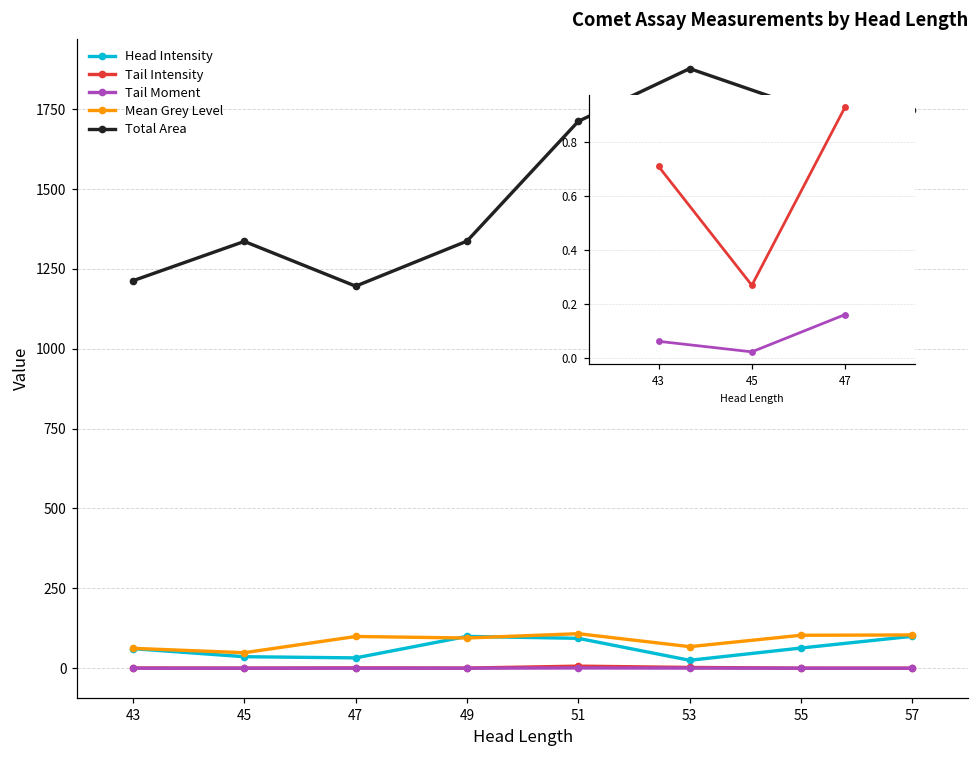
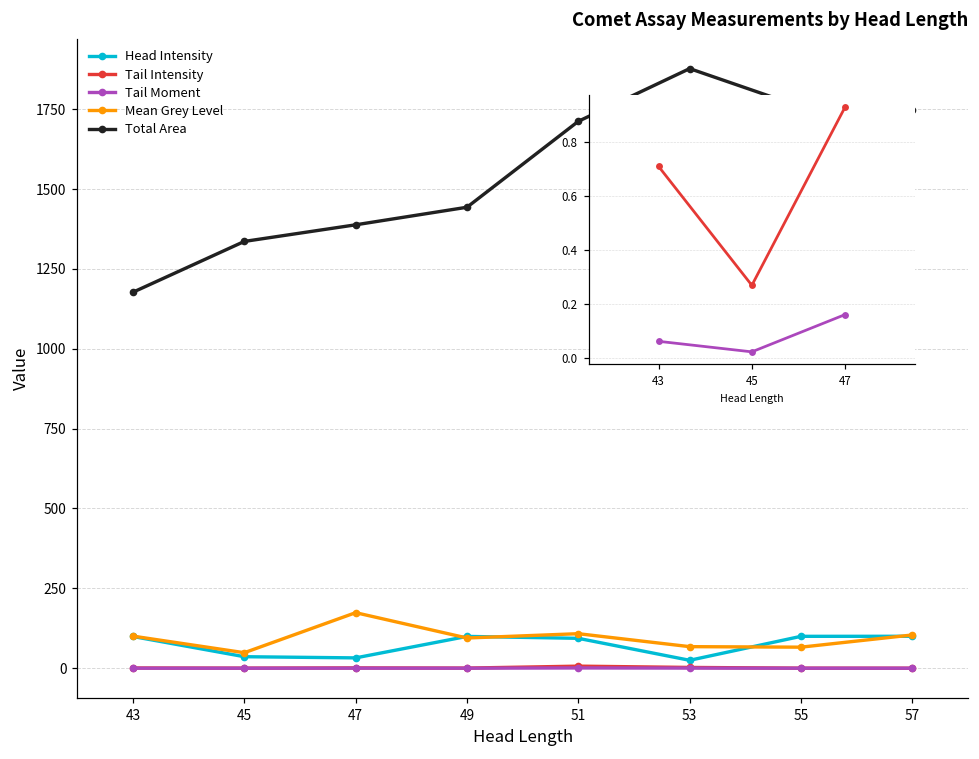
  {
    "Comet Assay Measurements by Head Length": {
      "Head Intensity": {
-       "43": 60,
+       "43": 100,
        "45": 40,
        "47": 30,
        "51": 90,
        "53": 20,
-       "55": 60
+       "55": 100
      },
      "Mean Grey Level": {
-       "43": 60,
+       "43": 100,
        "45": 50,
-       "47": 100,
+       "47": 170,
        "51": 110,
        "53": 70,
-       "55": 100
+       "55": 70
      },
      "Total Area": {
-       "43": 1210,
+       "43": 1180,
        "45": 1340,
-       "47": 1200,
-       "49": 1340,
+       "47": 1390,
+       "49": 1440,
        "51": 1710,
        "53": 1880,
        "55": 1760,
        "57": 1750
      }
    }
  }
